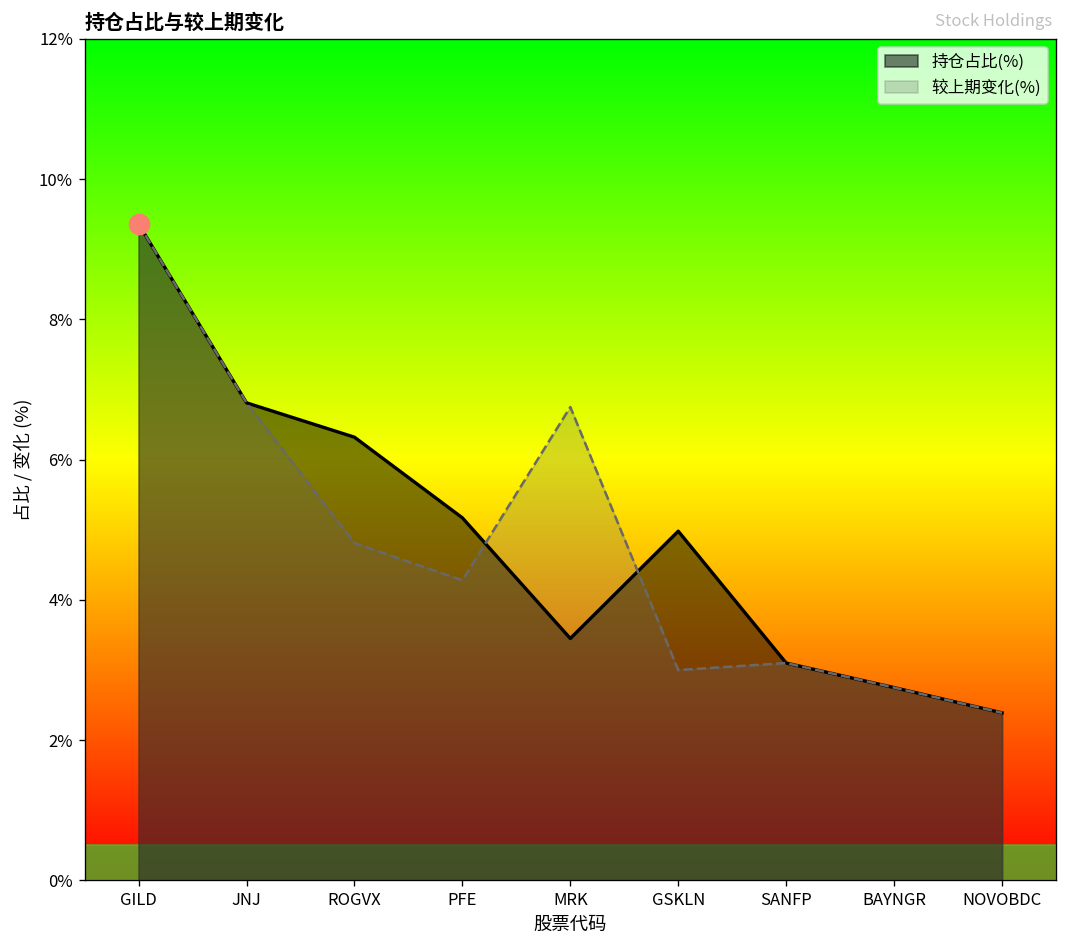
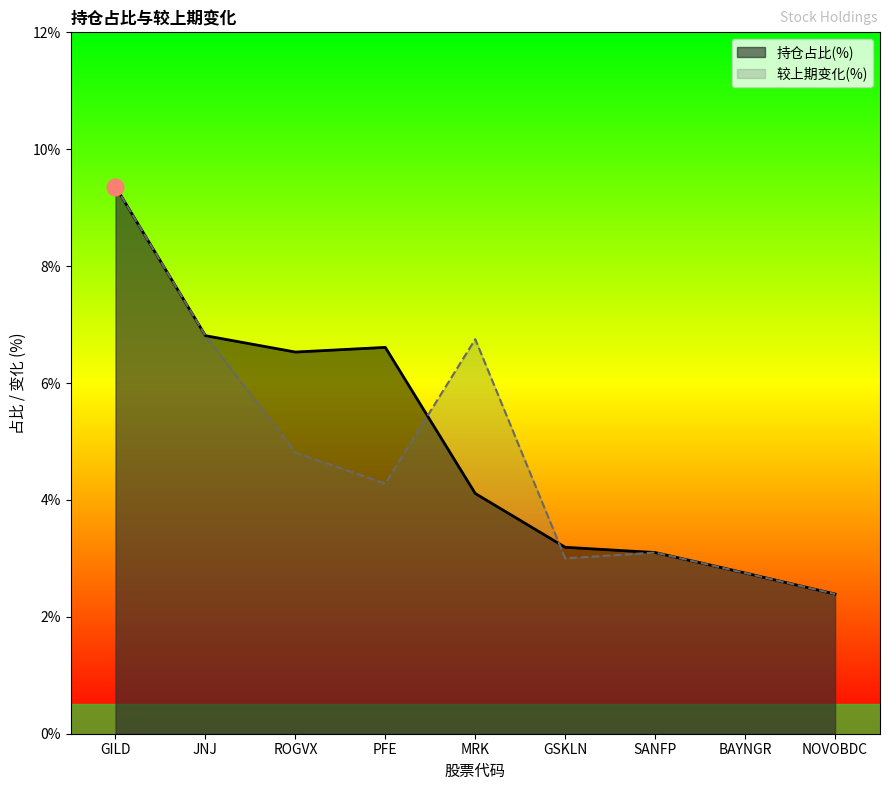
  {
    "持仓占比(%)": {
-     "ROGVX": "6.3%",
-     "PFE": "5.2%",
-     "MRK": "3.5%",
-     "GSKLN": "5.0%"
+     "ROGVX": "6.5%",
+     "PFE": "6.6%",
+     "MRK": "4.1%",
+     "GSKLN": "3.2%"
    },
    "较上期变化(%)": {
      "ROGVX": "4.8%",
      "PFE": "4.3%",
      "MRK": "6.8%",
      "GSKLN": "3.0%"
    }
  }
